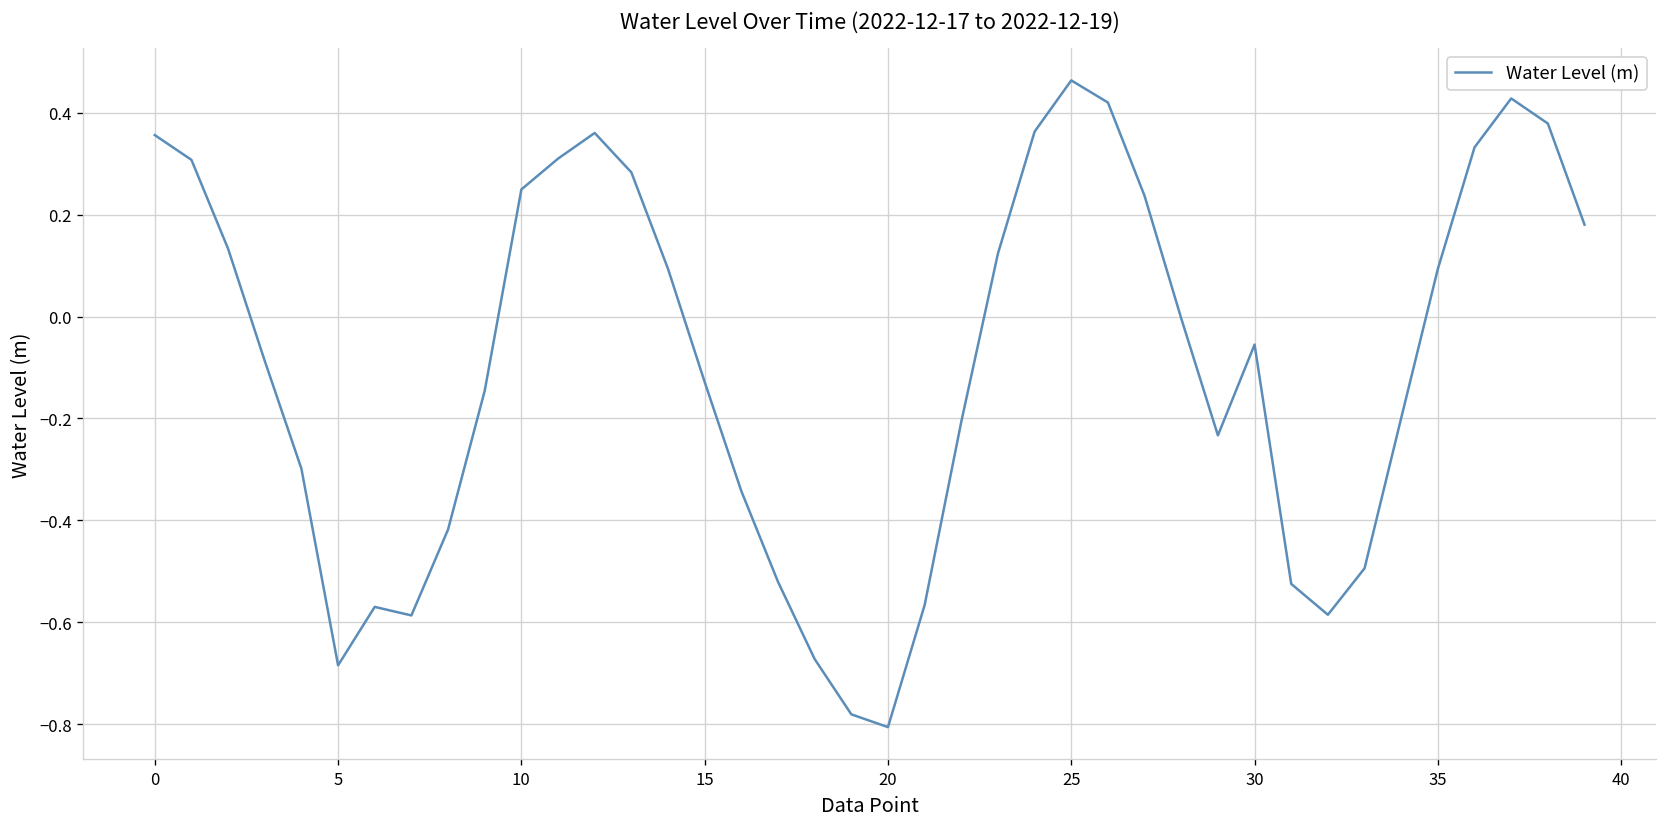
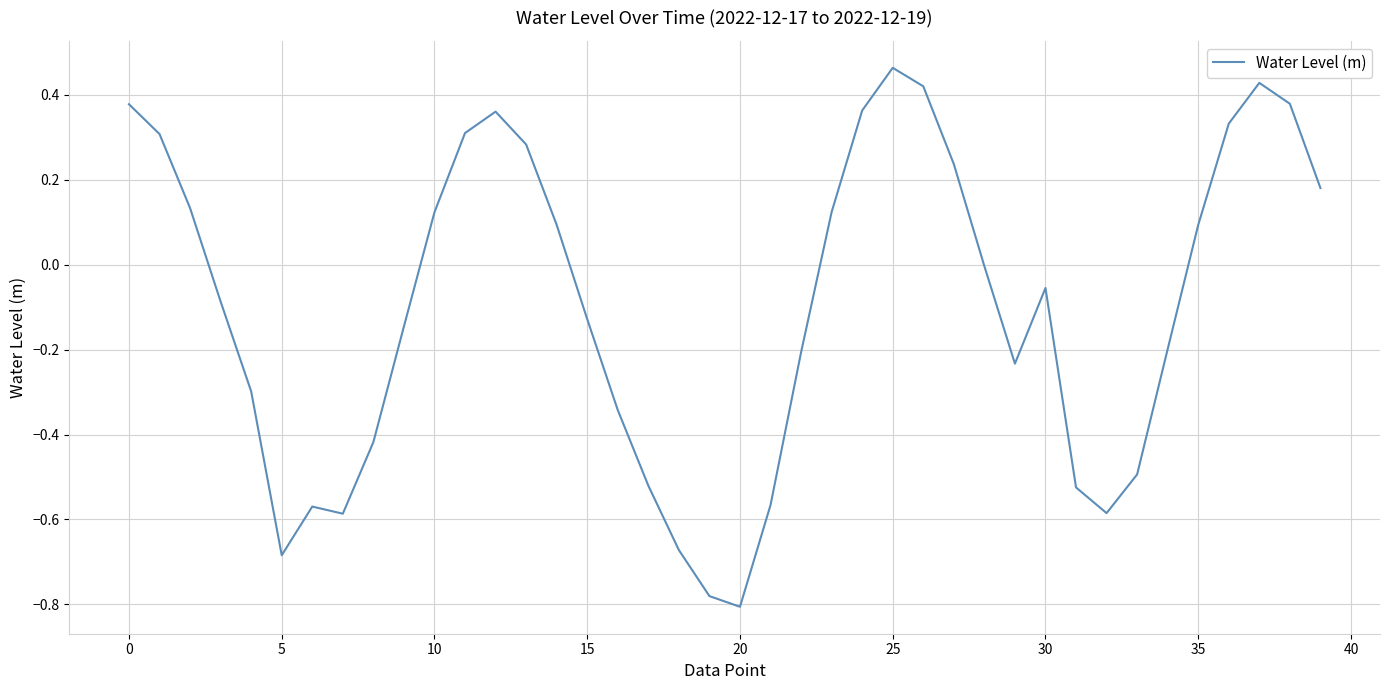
  {
-   "0": 0.36,
+   "0": 0.38,
    "5": -0.68,
-   "10": 0.25,
+   "10": 0.12,
    "15": -0.13,
    "20": -0.81,
    "25": 0.46,
    "30": -0.06,
    "35": 0.09
  }
